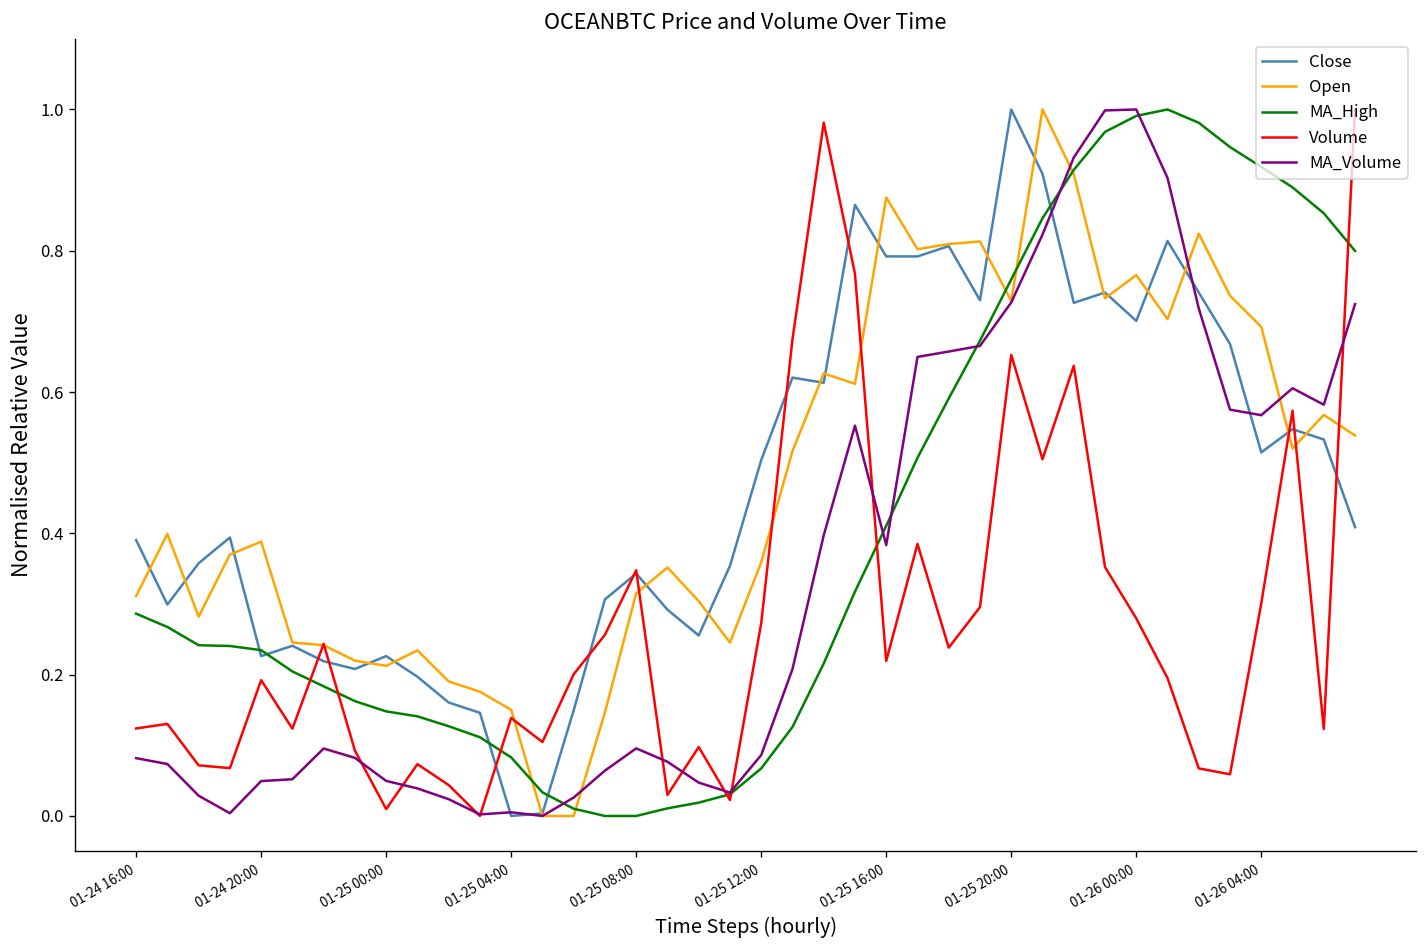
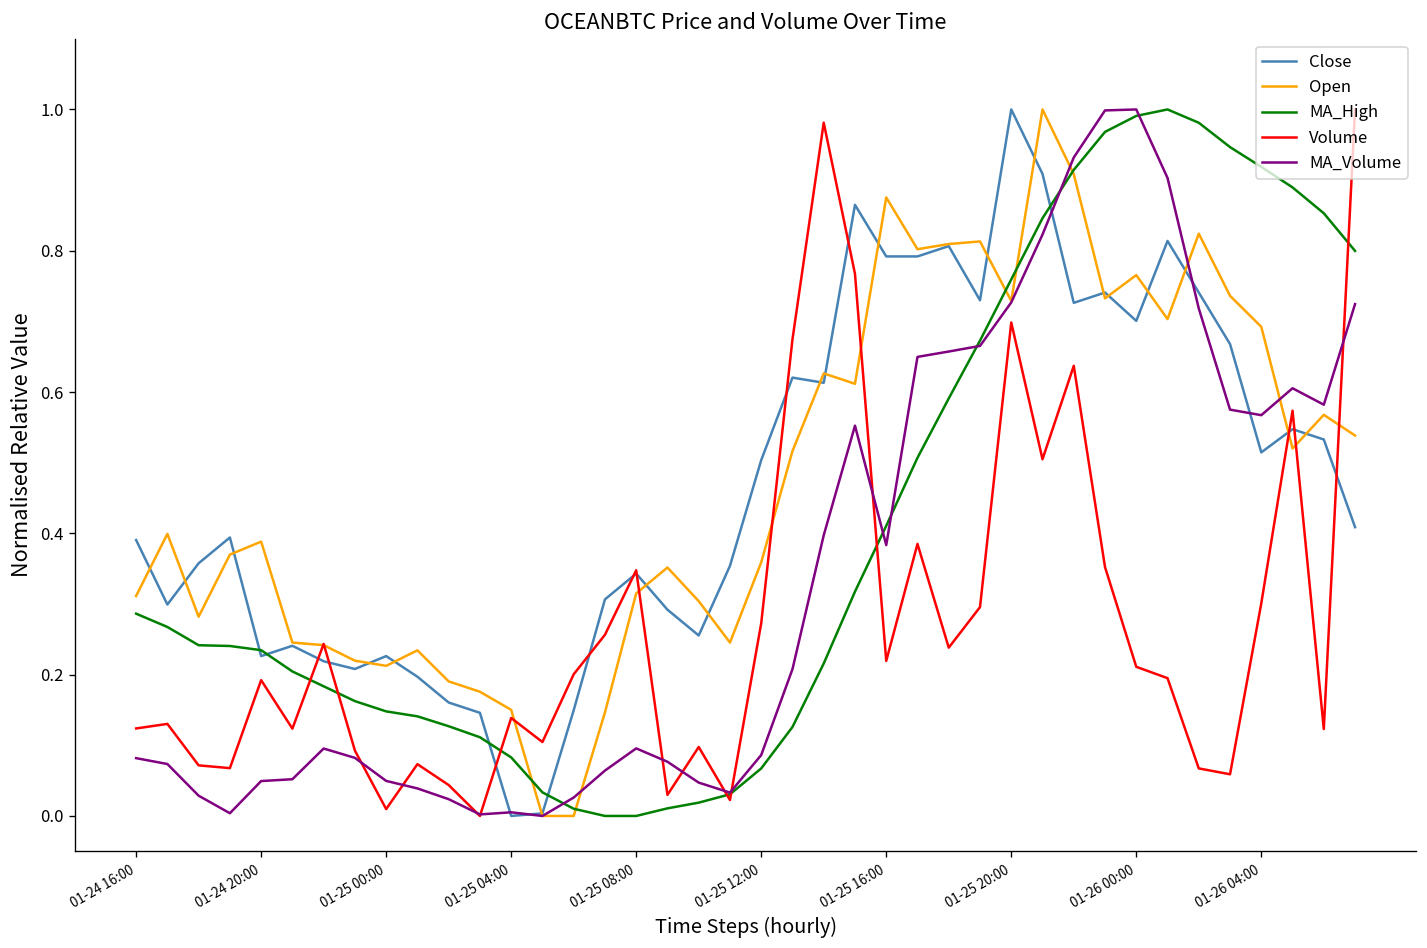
  {
    "Close": {
      "01-24 16:00": 0.39,
      "01-24 20:00": 0.23,
      "01-25 00:00": 0.23,
      "01-25 04:00": 0.00,
      "01-25 08:00": 0.34,
      "01-25 12:00": 0.50,
      "01-25 16:00": 0.79,
      "01-25 20:00": 1.00,
      "01-26 00:00": 0.70,
      "01-26 04:00": 0.51
    },
    "Open": {
      "01-24 16:00": 0.31,
      "01-24 20:00": 0.39,
      "01-25 00:00": 0.21,
      "01-25 04:00": 0.15,
      "01-25 08:00": 0.32,
      "01-25 12:00": 0.36,
      "01-25 16:00": 0.88,
      "01-26 00:00": 0.77,
      "01-26 04:00": 0.69
    },
    "MA_High": {
      "01-24 16:00": 0.29,
      "01-24 20:00": 0.23,
      "01-25 00:00": 0.15,
      "01-25 04:00": 0.08,
      "01-25 08:00": 0.00,
      "01-25 12:00": 0.07,
      "01-25 16:00": 0.41,
      "01-25 20:00": 0.76,
      "01-26 00:00": 0.99
    },
    "Volume": {
      "01-24 16:00": 0.12,
      "01-24 20:00": 0.19,
      "01-25 00:00": 0.01,
      "01-25 04:00": 0.14,
      "01-25 08:00": 0.35,
      "01-25 12:00": 0.27,
      "01-25 16:00": 0.22,
-     "01-25 20:00": 0.65,
-     "01-26 00:00": 0.28,
+     "01-25 20:00": 0.70,
+     "01-26 00:00": 0.21,
      "01-26 04:00": 0.30
    },
    "MA_Volume": {
      "01-24 16:00": 0.08,
      "01-24 20:00": 0.05,
      "01-25 00:00": 0.05,
      "01-25 04:00": 0.01,
      "01-25 08:00": 0.10,
      "01-25 12:00": 0.09,
      "01-25 16:00": 0.38,
      "01-26 00:00": 1.00,
      "01-26 04:00": 0.57
    }
  }
